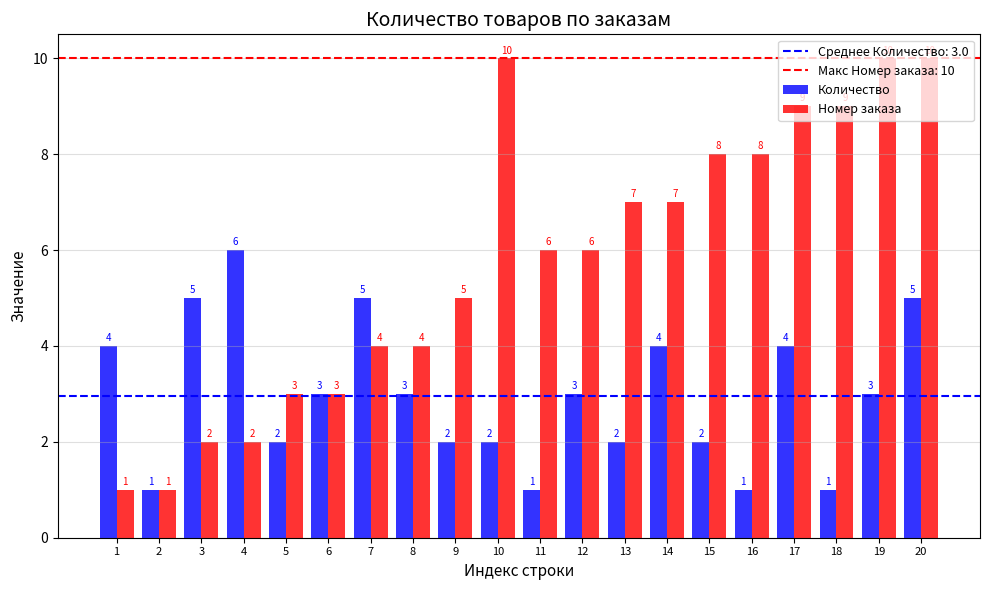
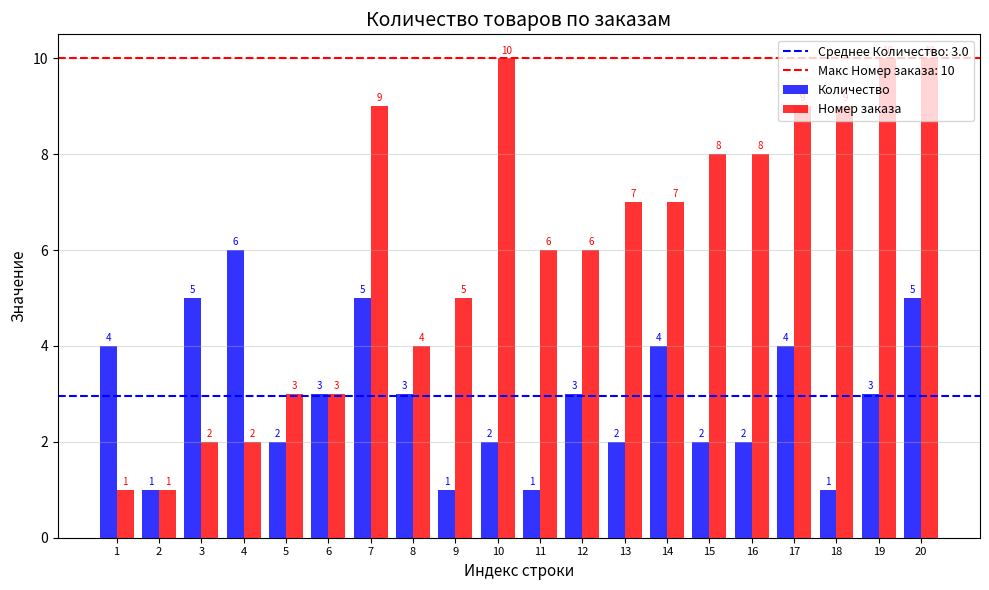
  {
    "Количество": {
      "1": 4,
      "2": 1,
      "3": 5,
      "4": 6,
      "5": 2,
      "6": 3,
      "7": 5,
      "8": 3,
-     "9": 2,
+     "9": 1,
      "10": 2,
      "11": 1,
      "12": 3,
      "13": 2,
      "14": 4,
      "15": 2,
-     "16": 1,
+     "16": 2,
      "17": 4,
      "18": 1,
      "19": 3,
      "20": 5
    },
    "Номер заказа": {
      "1": 1,
      "2": 1,
      "3": 2,
      "4": 2,
      "5": 3,
      "6": 3,
-     "7": 4,
+     "7": 9,
      "8": 4,
      "9": 5,
      "10": 10,
      "11": 6,
      "12": 6,
      "13": 7,
      "14": 7,
      "15": 8,
      "16": 8
    }
  }
